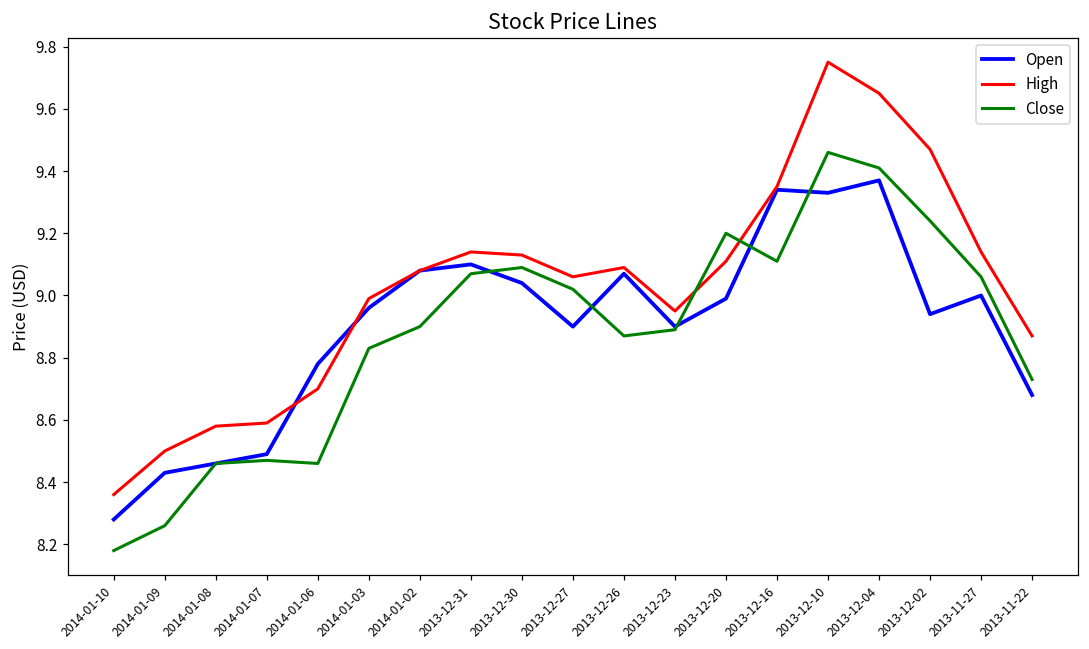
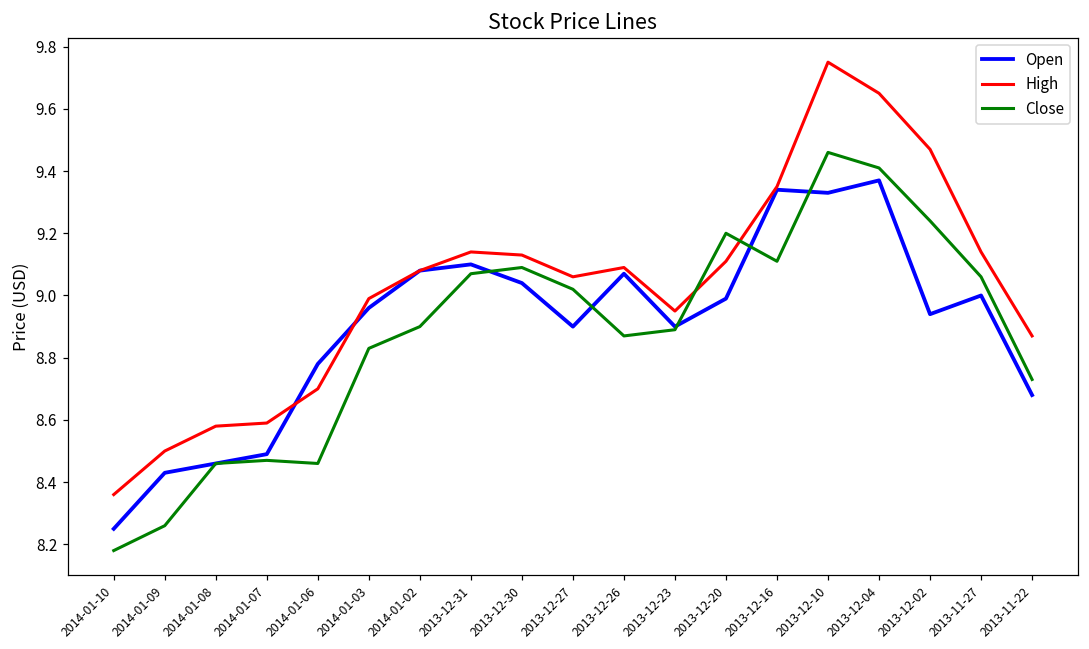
  {
    "Open": {
-     "2014-01-10": 8.28,
+     "2014-01-10": 8.25,
      "2014-01-09": 8.43,
      "2014-01-07": 8.49,
      "2014-01-06": 8.78,
      "2014-01-03": 8.96,
      "2013-12-31": 9.10,
      "2013-12-30": 9.04,
      "2013-12-27": 8.90,
      "2013-12-26": 9.07,
      "2013-12-23": 8.90,
      "2013-12-20": 8.99,
      "2013-12-16": 9.34,
      "2013-12-10": 9.33,
      "2013-12-04": 9.37,
      "2013-12-02": 8.94,
      "2013-11-27": 9.00,
      "2013-11-22": 8.68
    },
    "High": {
      "2014-01-10": 8.36,
      "2014-01-09": 8.50,
      "2014-01-08": 8.58,
      "2014-01-07": 8.59,
      "2014-01-06": 8.70,
      "2014-01-03": 8.99,
      "2013-12-31": 9.14,
      "2013-12-30": 9.13,
      "2013-12-27": 9.06,
      "2013-12-26": 9.09,
      "2013-12-23": 8.95,
      "2013-12-20": 9.11,
      "2013-12-16": 9.35,
      "2013-12-10": 9.75,
      "2013-12-04": 9.65,
      "2013-12-02": 9.47,
      "2013-11-27": 9.14,
      "2013-11-22": 8.87
    },
    "Close": {
      "2014-01-10": 8.18,
      "2014-01-09": 8.26,
      "2014-01-07": 8.47,
      "2014-01-06": 8.46,
      "2014-01-03": 8.83,
      "2014-01-02": 8.90,
      "2013-12-31": 9.07,
      "2013-12-30": 9.09,
      "2013-12-27": 9.02,
      "2013-12-26": 8.87,
      "2013-12-23": 8.89,
      "2013-12-20": 9.20,
      "2013-12-16": 9.11,
      "2013-12-10": 9.46,
      "2013-12-04": 9.41,
      "2013-12-02": 9.24,
      "2013-11-27": 9.06,
      "2013-11-22": 8.73
    }
  }
